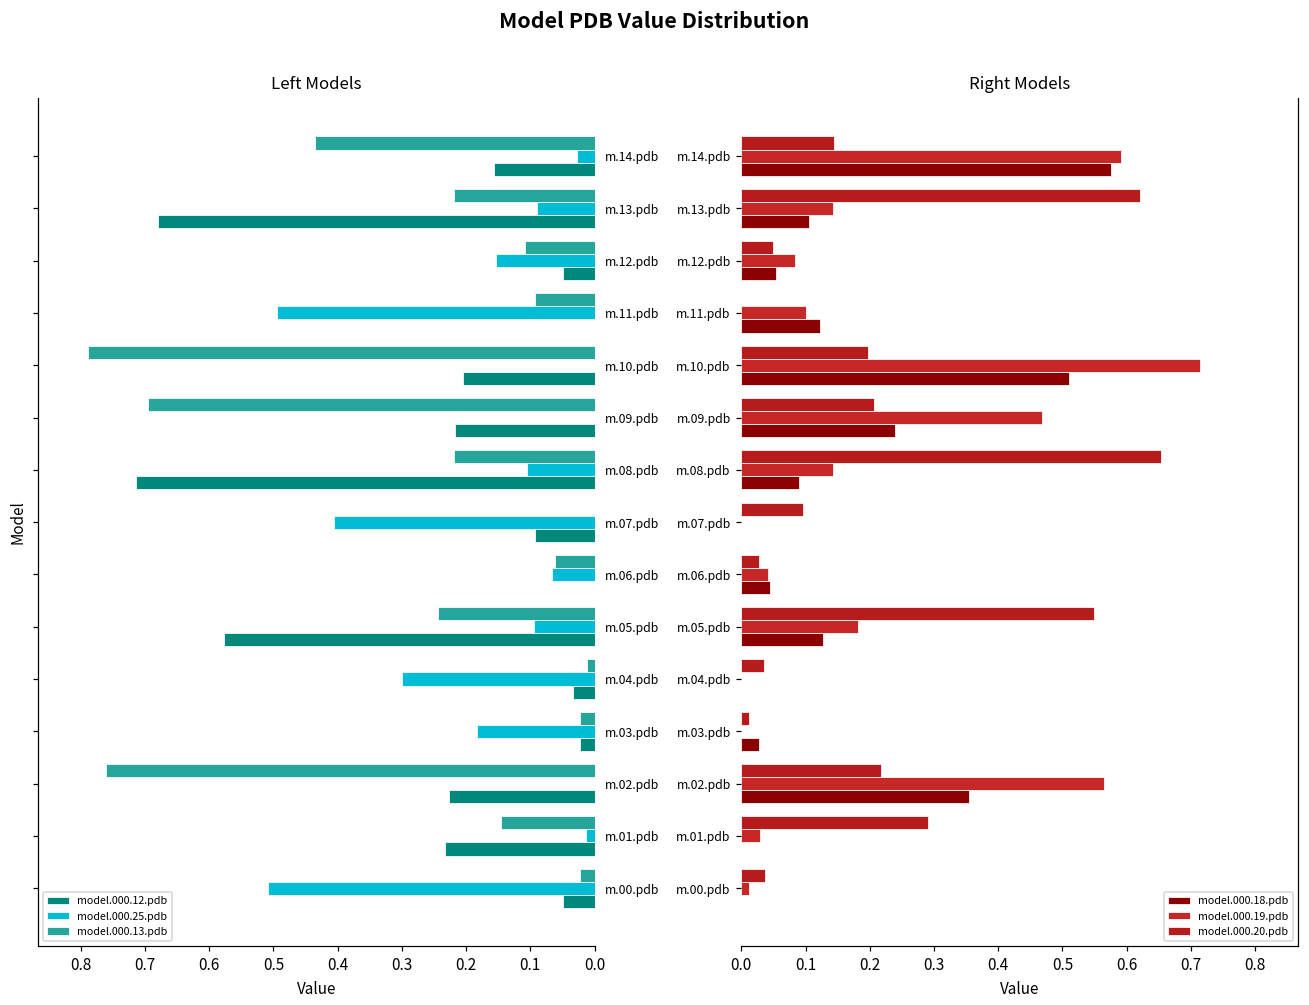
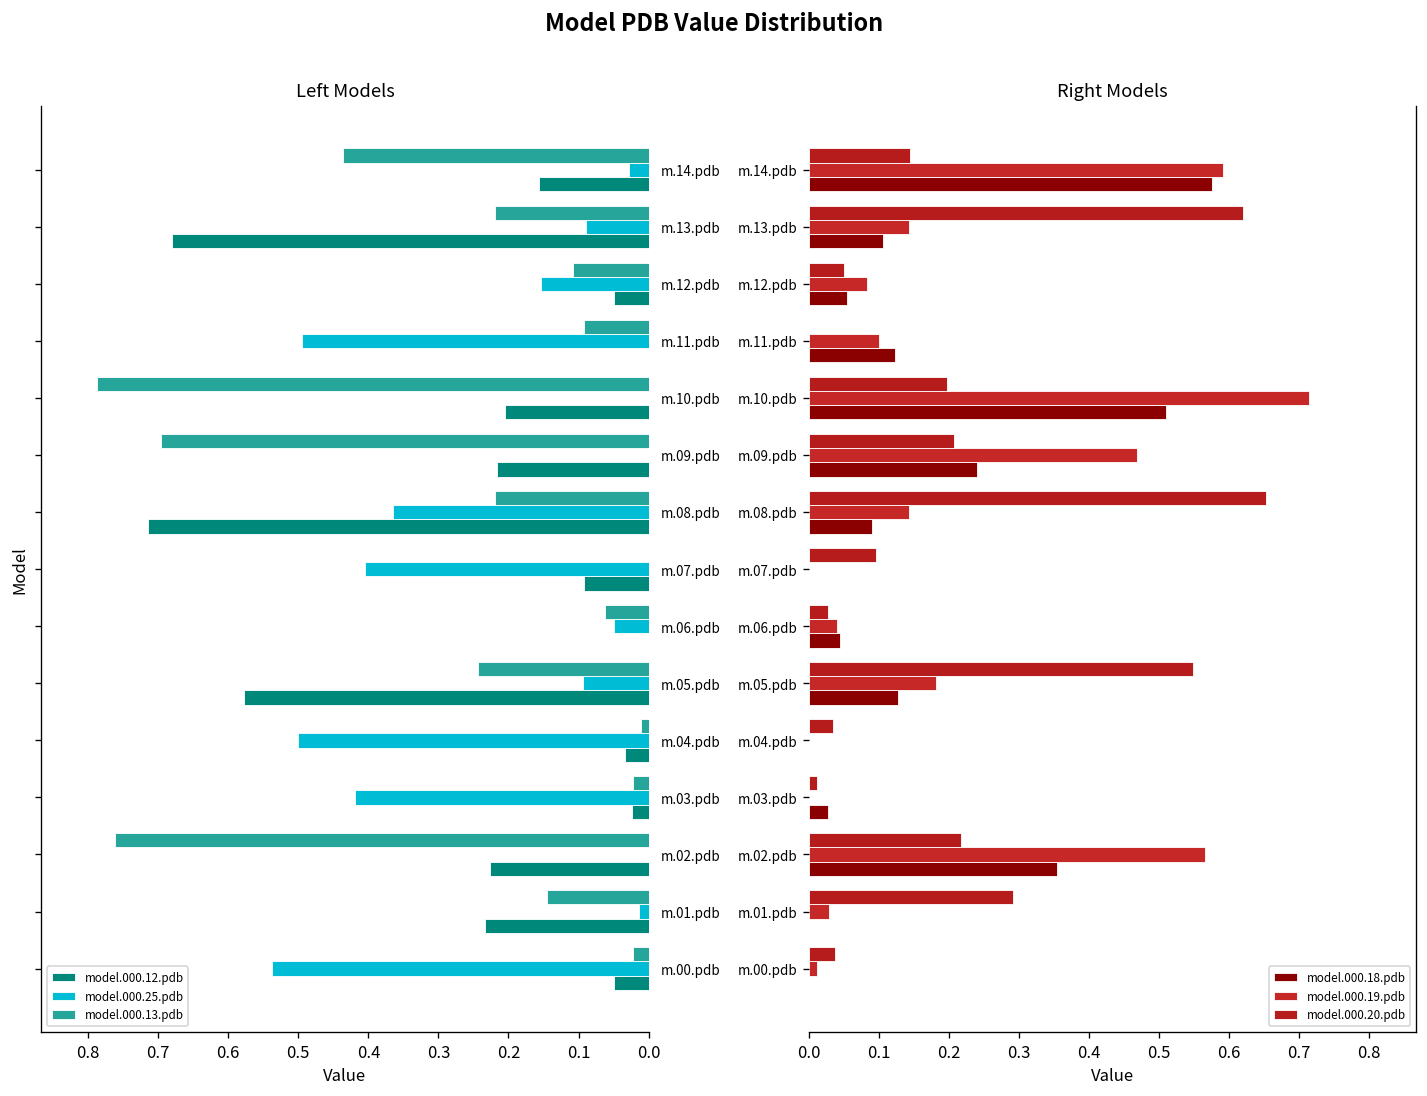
  {
    "Left Models": {
      "model.000.25.pdb": {
        "m.14.pdb": 0.03,
        "m.13.pdb": 0.09,
        "m.12.pdb": 0.15,
        "m.11.pdb": 0.49,
        "m.10.pdb": 0.00,
        "m.09.pdb": 0.00,
-       "m.08.pdb": 0.11,
+       "m.08.pdb": 0.37,
        "m.07.pdb": 0.41,
-       "m.06.pdb": 0.07,
+       "m.06.pdb": 0.05,
        "m.05.pdb": 0.09,
-       "m.04.pdb": 0.3,
-       "m.03.pdb": 0.18,
+       "m.04.pdb": 0.5,
+       "m.03.pdb": 0.42,
        "m.02.pdb": 0.00,
        "m.01.pdb": 0.01,
-       "m.00.pdb": 0.51
+       "m.00.pdb": 0.54
      }
    }
  }
